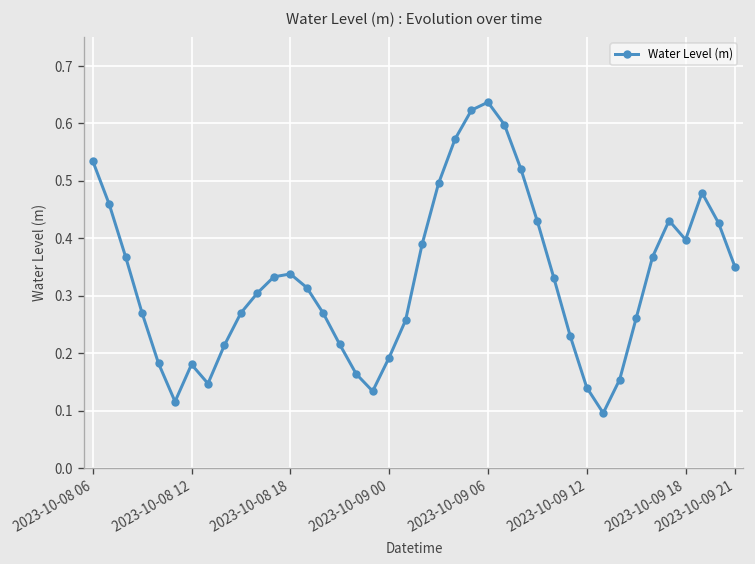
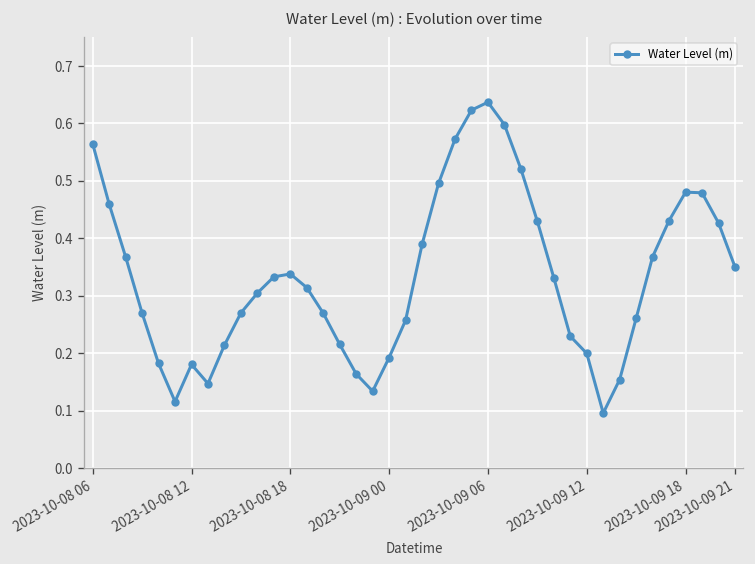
  {
-   "2023-10-08 06": 0.53,
+   "2023-10-08 06": 0.56,
    "2023-10-08 12": 0.18,
    "2023-10-08 18": 0.34,
    "2023-10-09 00": 0.19,
    "2023-10-09 06": 0.64,
-   "2023-10-09 12": 0.14,
-   "2023-10-09 18": 0.40,
+   "2023-10-09 12": 0.20,
+   "2023-10-09 18": 0.48,
    "2023-10-09 21": 0.35
  }
